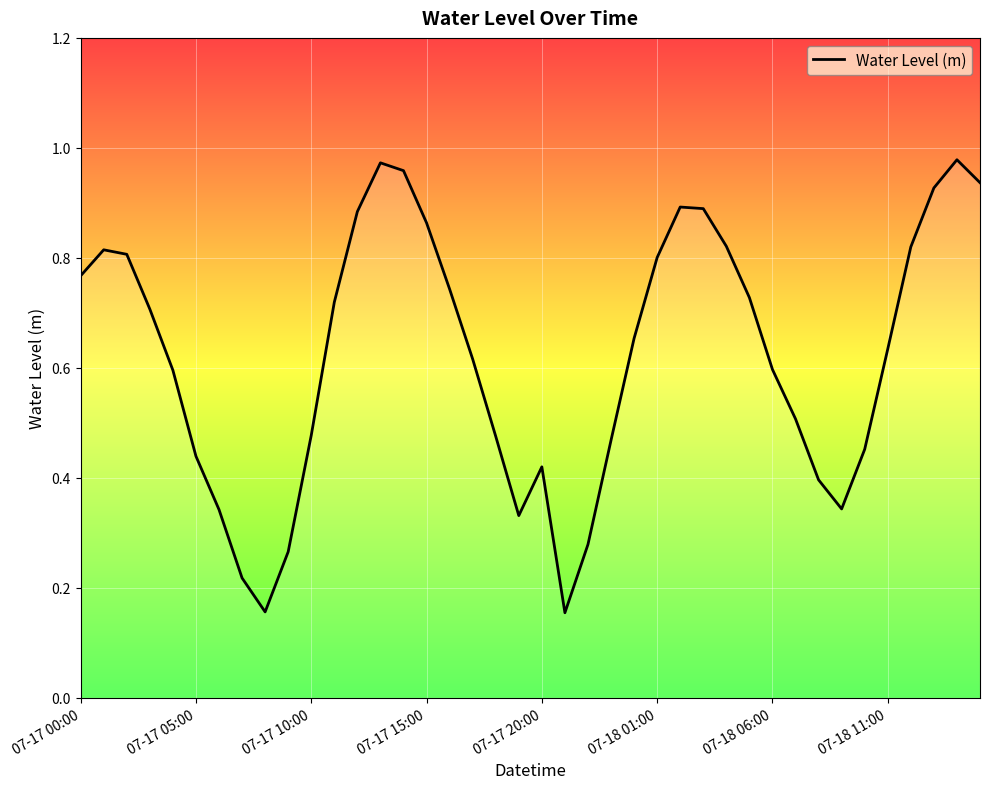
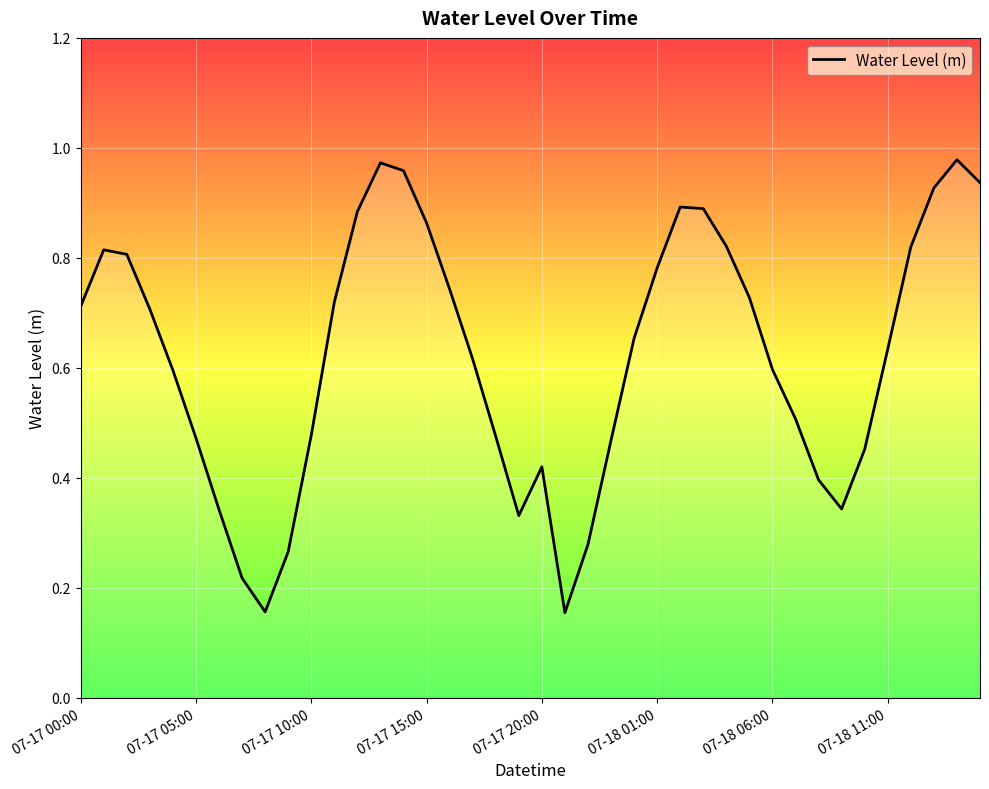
  {
-   "07-17 00:00": 0.77,
-   "07-17 05:00": 0.44,
+   "07-17 00:00": 0.71,
+   "07-17 05:00": 0.47,
    "07-17 10:00": 0.48,
    "07-17 15:00": 0.86,
    "07-17 20:00": 0.42,
-   "07-18 01:00": 0.80,
+   "07-18 01:00": 0.78,
    "07-18 06:00": 0.60,
    "07-18 11:00": 0.63
  }
